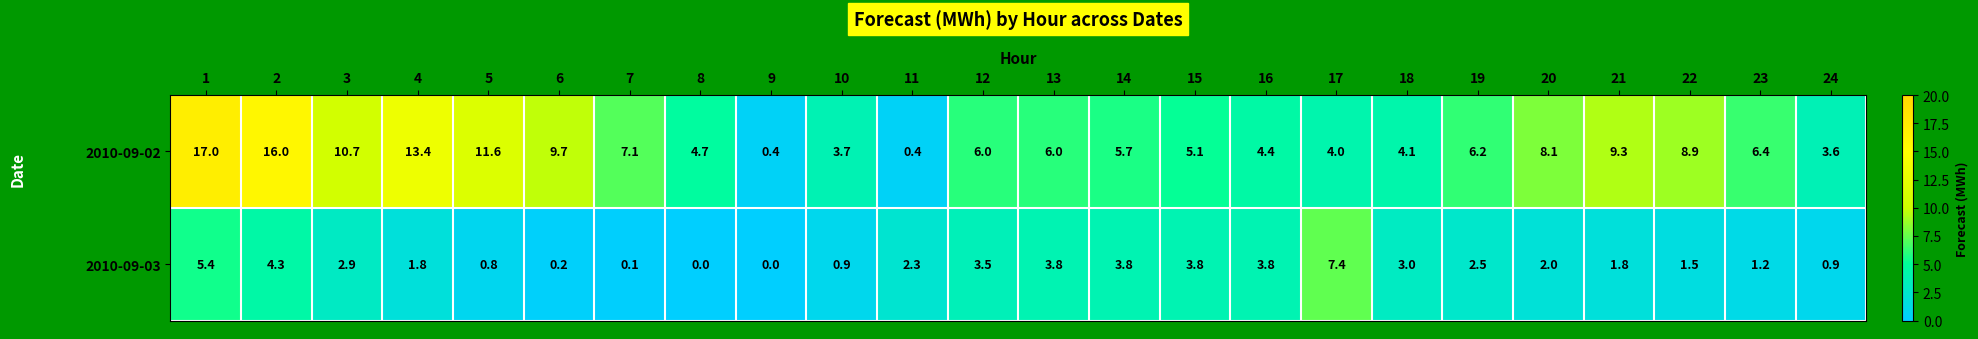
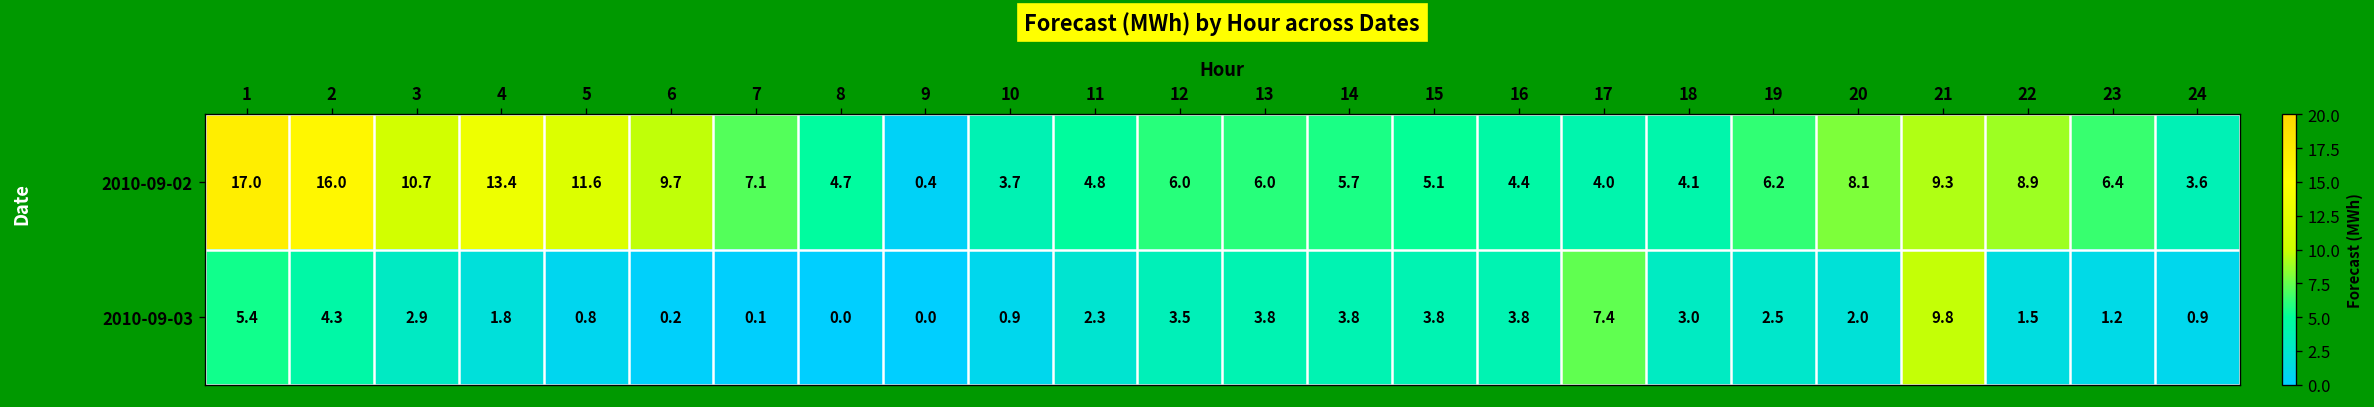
  {
    "2010-09-02": {
      "1": 17.0,
      "2": 16.0,
      "3": 10.7,
      "4": 13.4,
      "5": 11.6,
      "6": 9.7,
      "7": 7.1,
      "8": 4.7,
      "9": 0.4,
      "10": 3.7,
-     "11": 0.4,
+     "11": 4.8,
      "12": 6.0,
      "13": 6.0,
      "14": 5.7,
      "15": 5.1,
      "16": 4.4,
      "17": 4.0,
      "18": 4.1,
      "19": 6.2,
      "20": 8.1,
      "21": 9.3,
      "22": 8.9,
      "23": 6.4,
      "24": 3.6
    },
    "2010-09-03": {
      "1": 5.4,
      "2": 4.3,
      "3": 2.9,
      "4": 1.8,
      "5": 0.8,
      "6": 0.2,
      "7": 0.1,
      "8": 0.0,
      "9": 0.0,
      "10": 0.9,
      "11": 2.3,
      "12": 3.5,
      "13": 3.8,
      "14": 3.8,
      "15": 3.8,
      "16": 3.8,
      "17": 7.4,
      "18": 3.0,
      "19": 2.5,
      "20": 2.0,
-     "21": 1.8,
+     "21": 9.8,
      "22": 1.5,
      "23": 1.2,
      "24": 0.9
    }
  }
